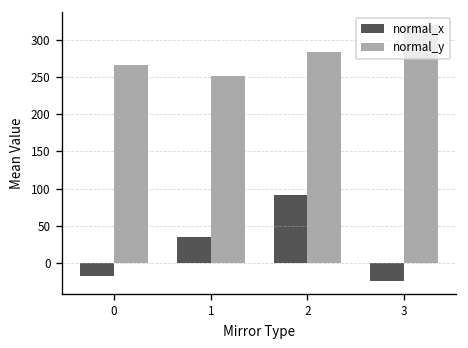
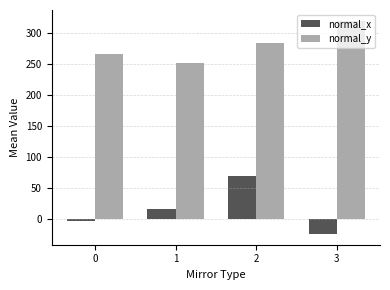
  {
    "normal_x": {
-     "0": -20,
-     "1": 40,
-     "2": 90,
+     "0": 0,
+     "1": 20,
+     "2": 70,
      "3": -20
    },
    "normal_y": {
      "0": 270,
      "1": 250,
      "2": 280
    }
  }
